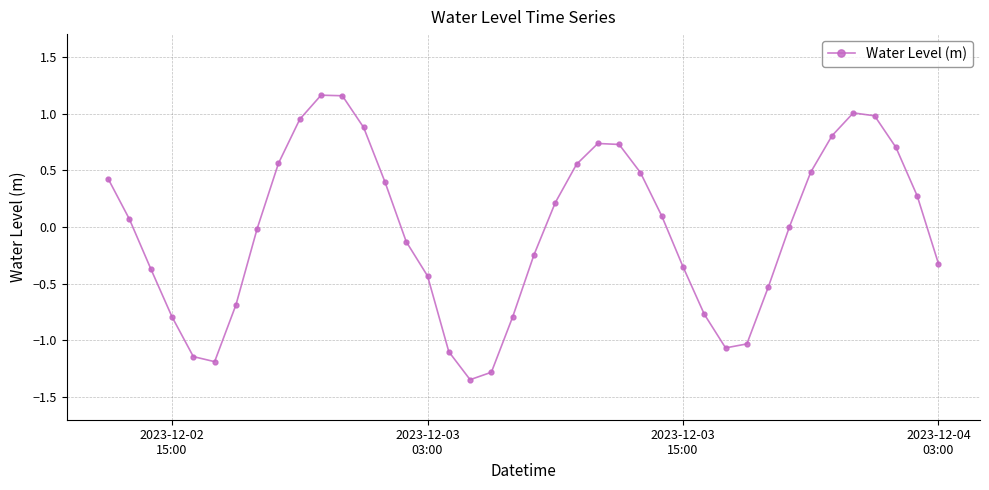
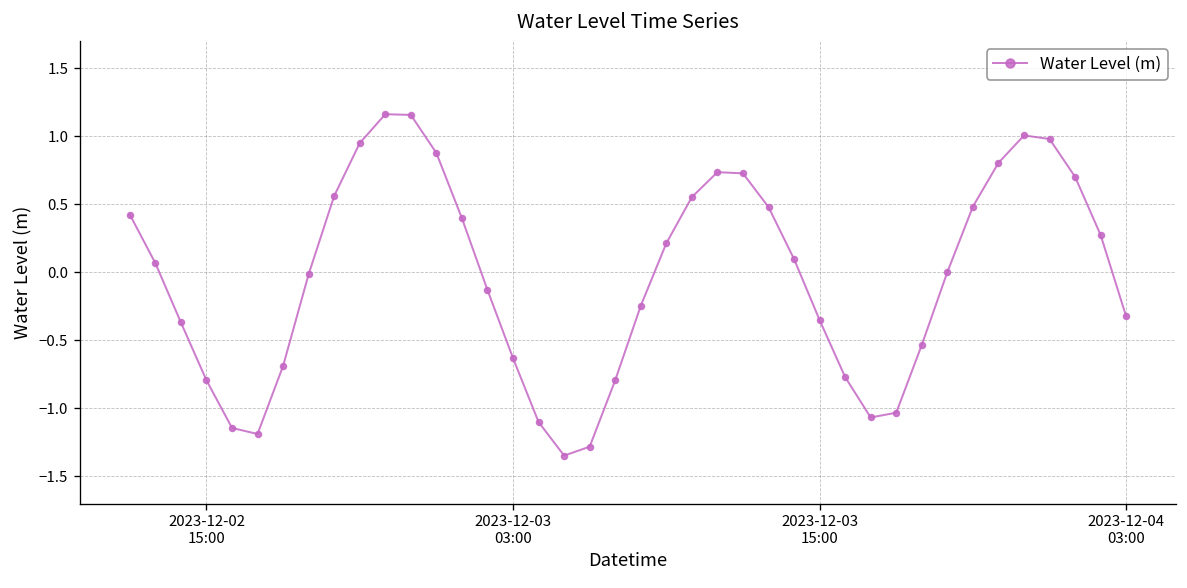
  {
    "2023-12-02 15:00": -0.79,
-   "2023-12-03 03:00": -0.43,
+   "2023-12-03 03:00": -0.63,
    "2023-12-03 15:00": -0.35,
    "2023-12-04 03:00": -0.32
  }
